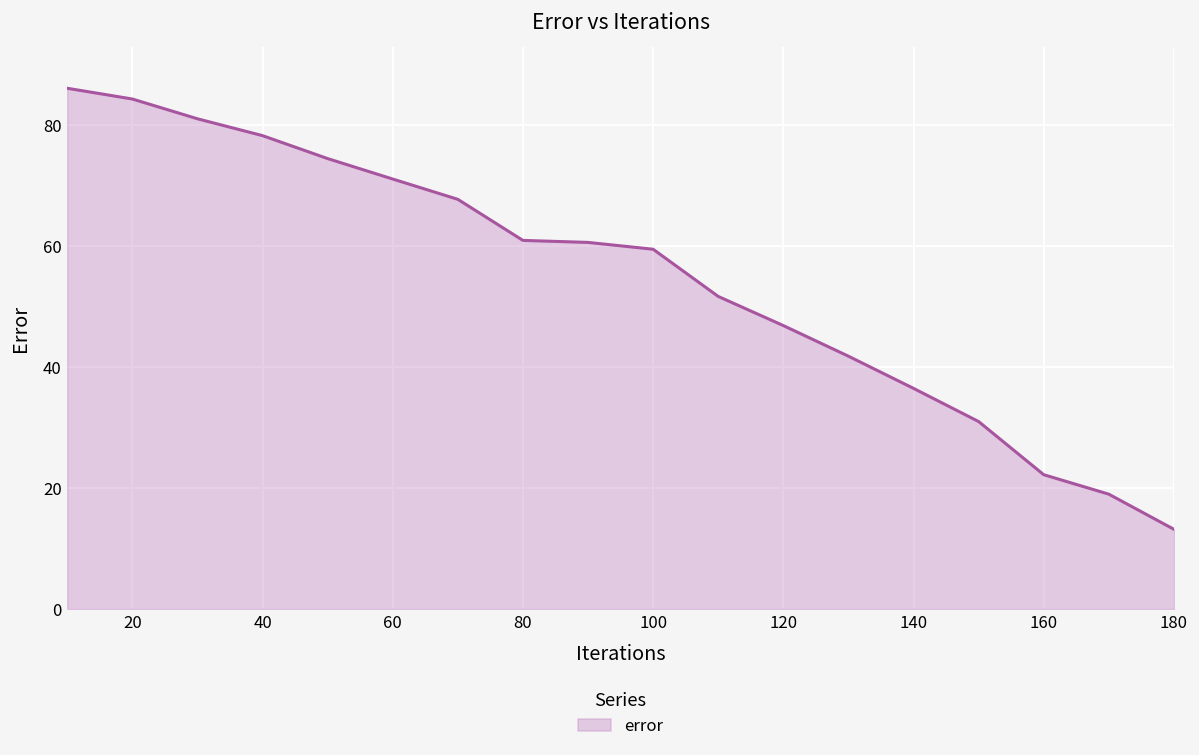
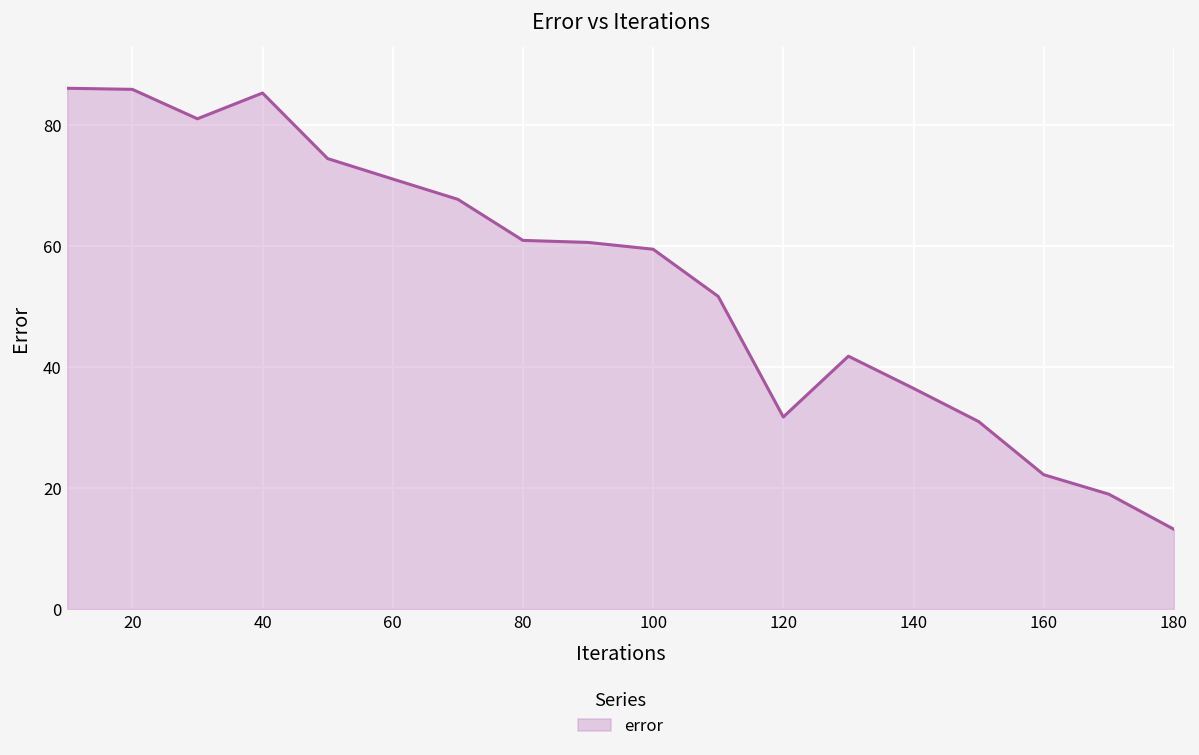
  {
-   "20": 84,
-   "40": 78,
+   "20": 86,
+   "40": 85,
    "60": 71,
    "80": 61,
    "100": 59,
-   "120": 47,
+   "120": 32,
    "140": 36,
    "160": 22,
    "180": 13
  }
